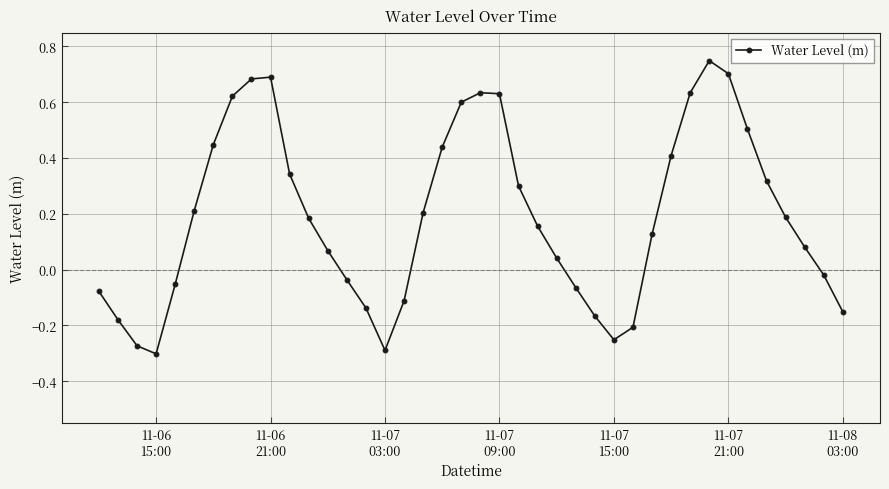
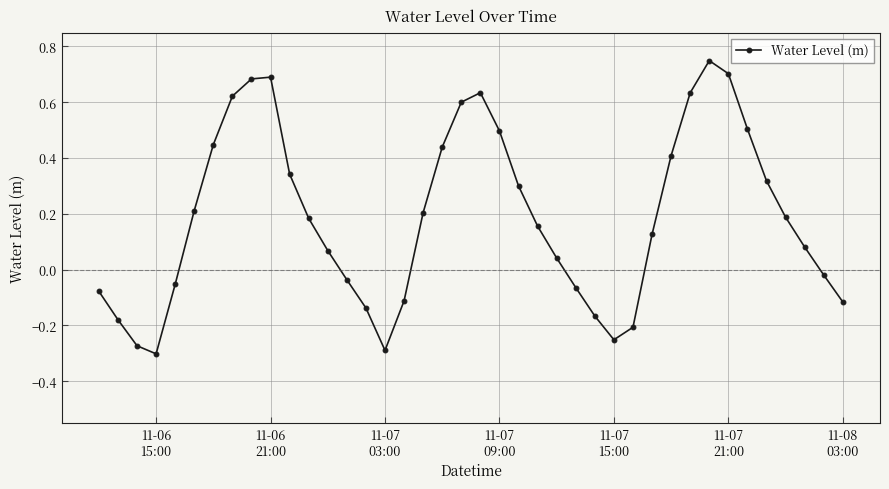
  {
    "11-06 15:00": -0.30,
    "11-06 21:00": 0.69,
    "11-07 03:00": -0.29,
-   "11-07 09:00": 0.63,
+   "11-07 09:00": 0.50,
    "11-07 15:00": -0.25,
    "11-07 21:00": 0.70,
-   "11-08 03:00": -0.15
+   "11-08 03:00": -0.12
  }
